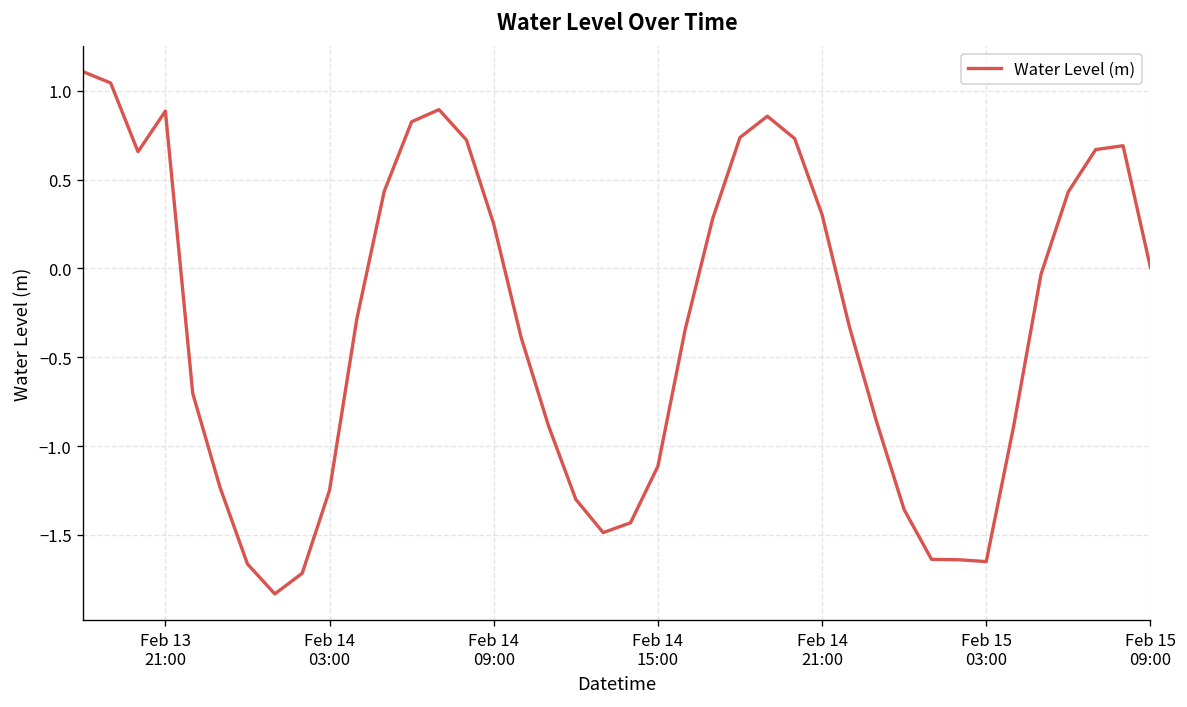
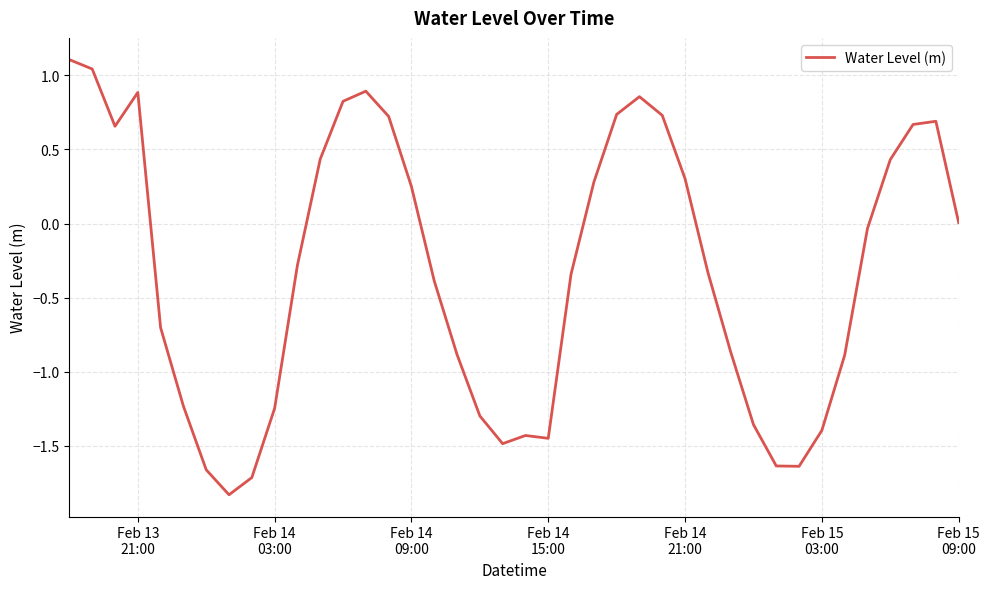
  {
    "Feb 13 21:00": 0.89,
    "Feb 14 03:00": -1.25,
    "Feb 14 09:00": 0.25,
-   "Feb 14 15:00": -1.11,
+   "Feb 14 15:00": -1.45,
    "Feb 14 21:00": 0.30,
-   "Feb 15 03:00": -1.65,
+   "Feb 15 03:00": -1.40,
    "Feb 15 09:00": 0.01
  }
